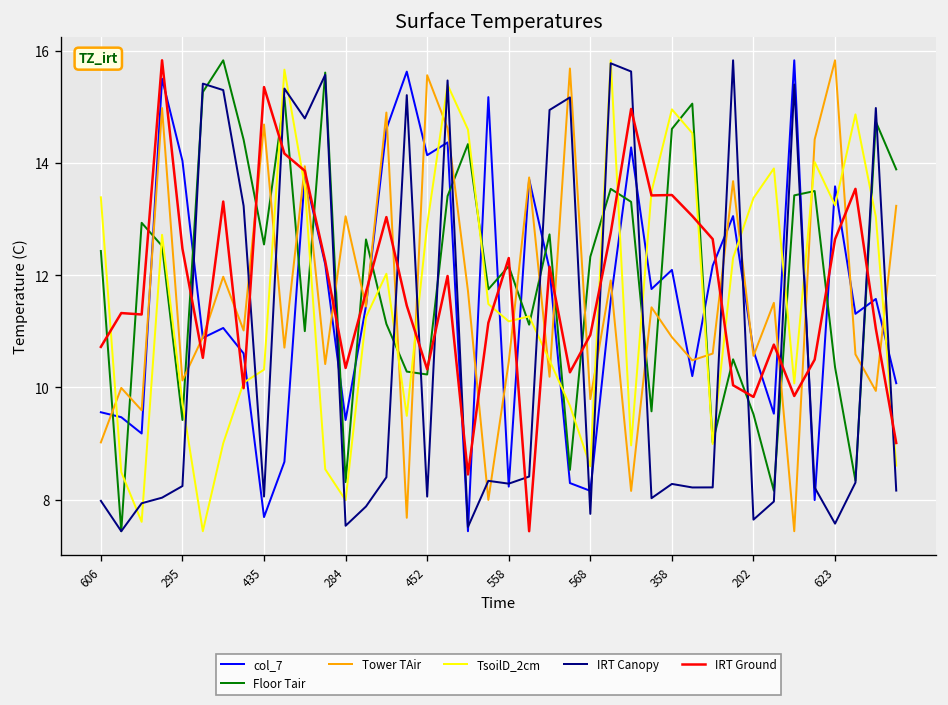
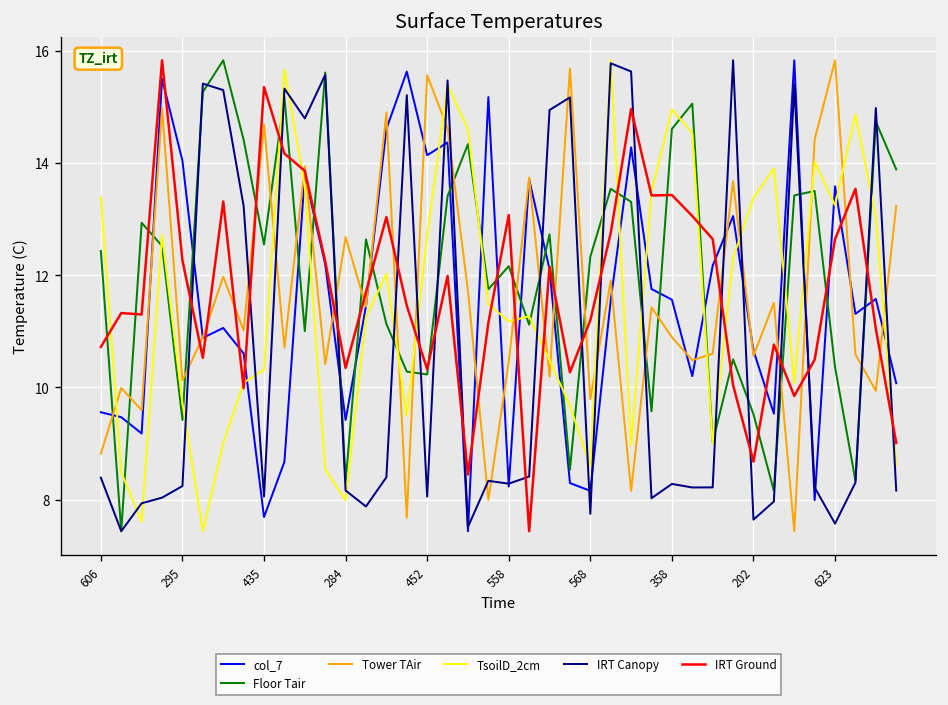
  {
    "col_7": {
      "606": 9.6,
      "295": 14.0,
      "435": 7.7,
      "284": 9.4,
      "452": 14.1,
      "568": 8.2,
-     "358": 12.1,
+     "358": 11.6,
      "202": 10.7,
      "623": 13.6
    },
    "Floor Tair": {
      "606": 12.4,
      "295": 9.4,
      "435": 12.5,
      "284": 8.3,
      "452": 10.2,
      "558": 12.2,
      "568": 12.3,
      "358": 14.6,
      "202": 9.5,
      "623": 10.4
    },
    "Tower TAir": {
-     "606": 9.0,
+     "606": 8.8,
      "295": 10.1,
      "435": 14.7,
-     "284": 13.0,
+     "284": 12.7,
      "452": 15.6,
      "558": 10.5,
      "568": 9.8,
      "358": 10.9,
      "202": 10.6,
      "623": 15.8
    },
    "TsoilD_2cm": {
      "606": 13.4,
      "295": 9.7,
      "435": 10.3,
      "284": 8.0,
-     "452": 12.9,
+     "452": 12.7,
      "558": 11.2,
      "568": 8.6,
      "358": 15.0,
      "202": 13.4,
      "623": 13.2
    },
    "IRT Canopy": {
-     "606": 8.0,
+     "606": 8.4,
      "295": 8.2,
      "435": 8.1,
-     "284": 7.5,
+     "284": 8.2,
      "452": 8.1,
      "568": 7.7,
      "358": 8.3,
      "202": 7.6,
      "623": 7.6
    },
    "IRT Ground": {
      "606": 10.7,
-     "295": 12.5,
+     "295": 12.3,
      "435": 15.4,
      "284": 10.3,
      "452": 10.3,
-     "558": 12.3,
-     "568": 10.9,
+     "558": 13.1,
+     "568": 11.2,
      "358": 13.4,
-     "202": 9.8,
+     "202": 8.7,
      "623": 12.6
    }
  }
